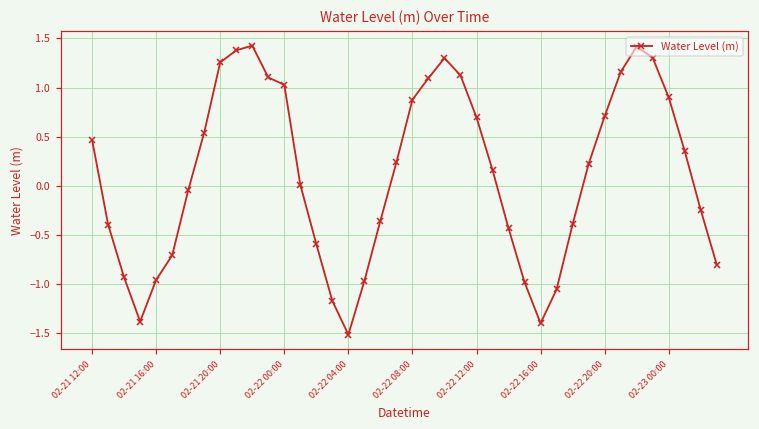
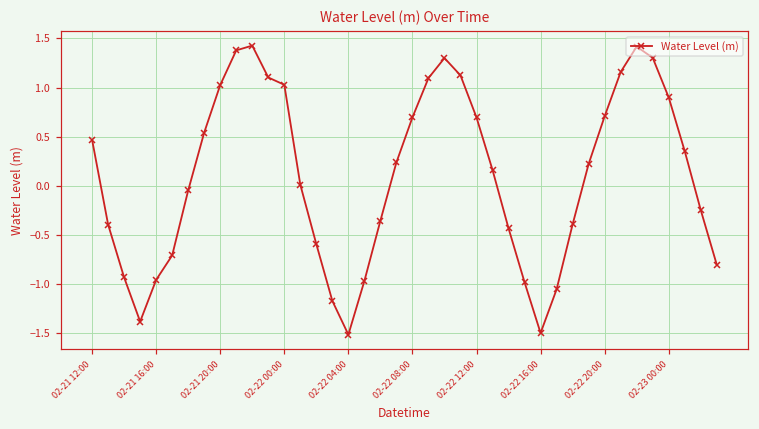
  {
    "02-21 12:00": 0.5,
    "02-21 16:00": -1.0,
-   "02-21 20:00": 1.3,
+   "02-21 20:00": 1.0,
    "02-22 00:00": 1.0,
    "02-22 04:00": -1.5,
-   "02-22 08:00": 0.9,
+   "02-22 08:00": 0.7,
    "02-22 12:00": 0.7,
-   "02-22 16:00": -1.4,
+   "02-22 16:00": -1.5,
    "02-22 20:00": 0.7,
    "02-23 00:00": 0.9
  }
